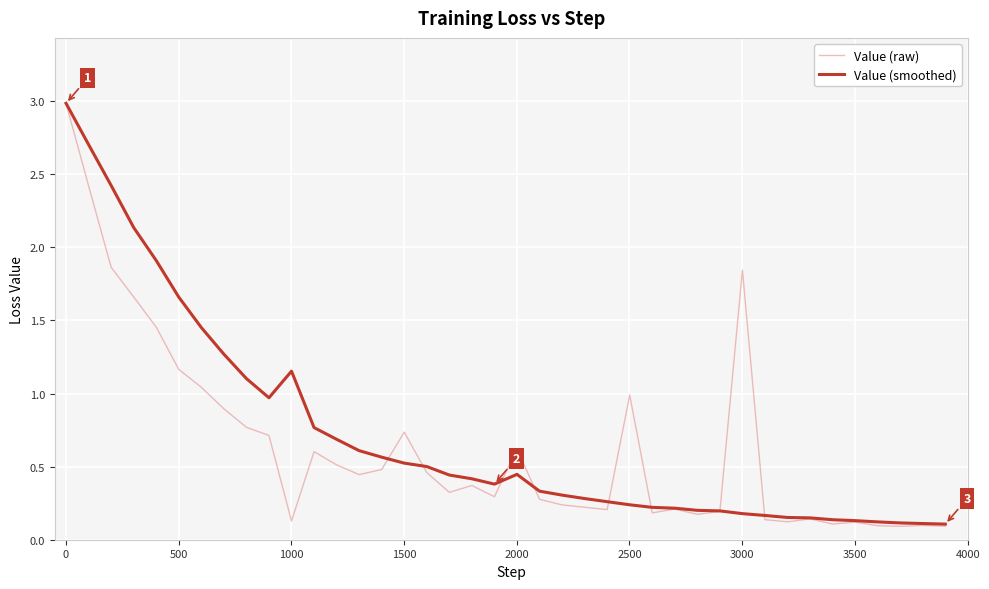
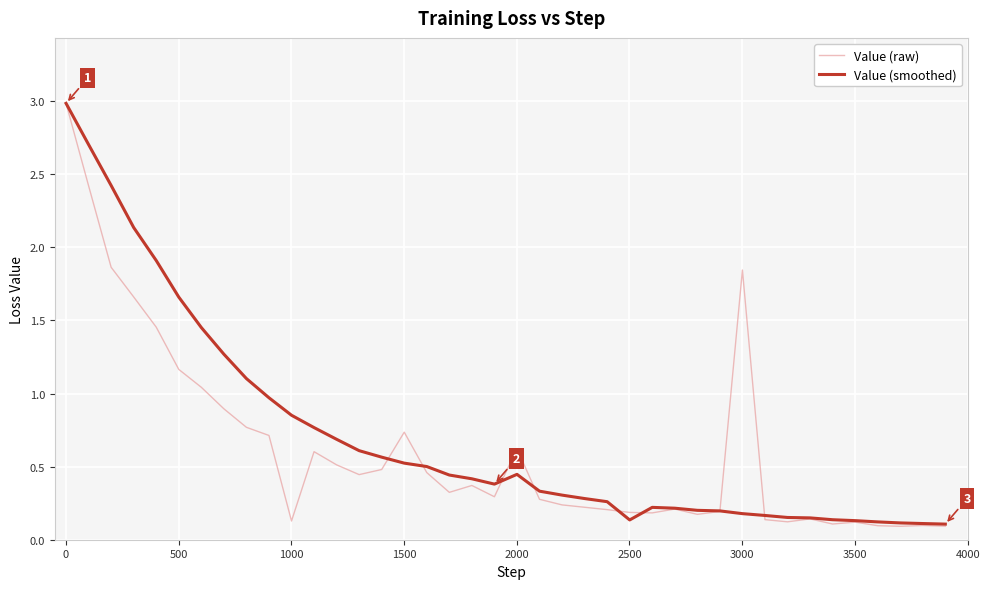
  {
    "Value (raw)": {
      "500": 1.16,
      "1000": 0.13,
      "1500": 0.74,
-     "2500": 0.99,
+     "2500": 0.19,
      "3000": 1.84
    },
    "Value (smoothed)": {
      "500": 1.66,
-     "1000": 1.15,
+     "1000": 0.85,
      "1500": 0.52,
-     "2500": 0.24,
+     "2500": 0.14,
      "3000": 0.18
    }
  }
